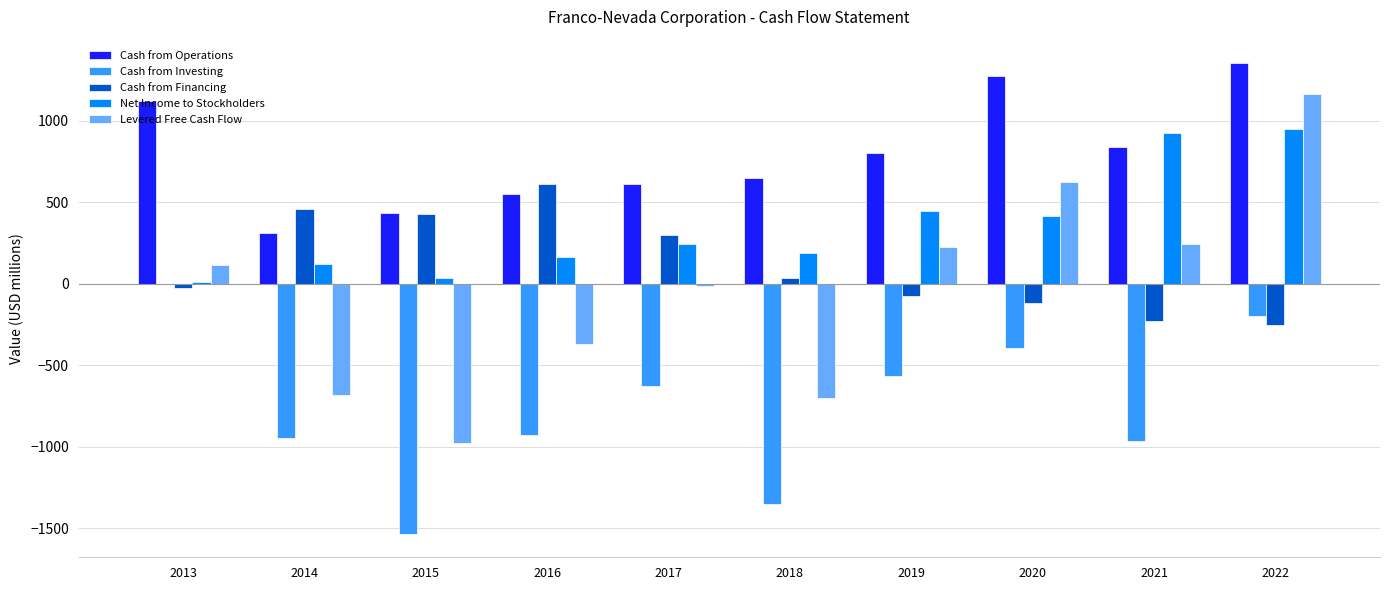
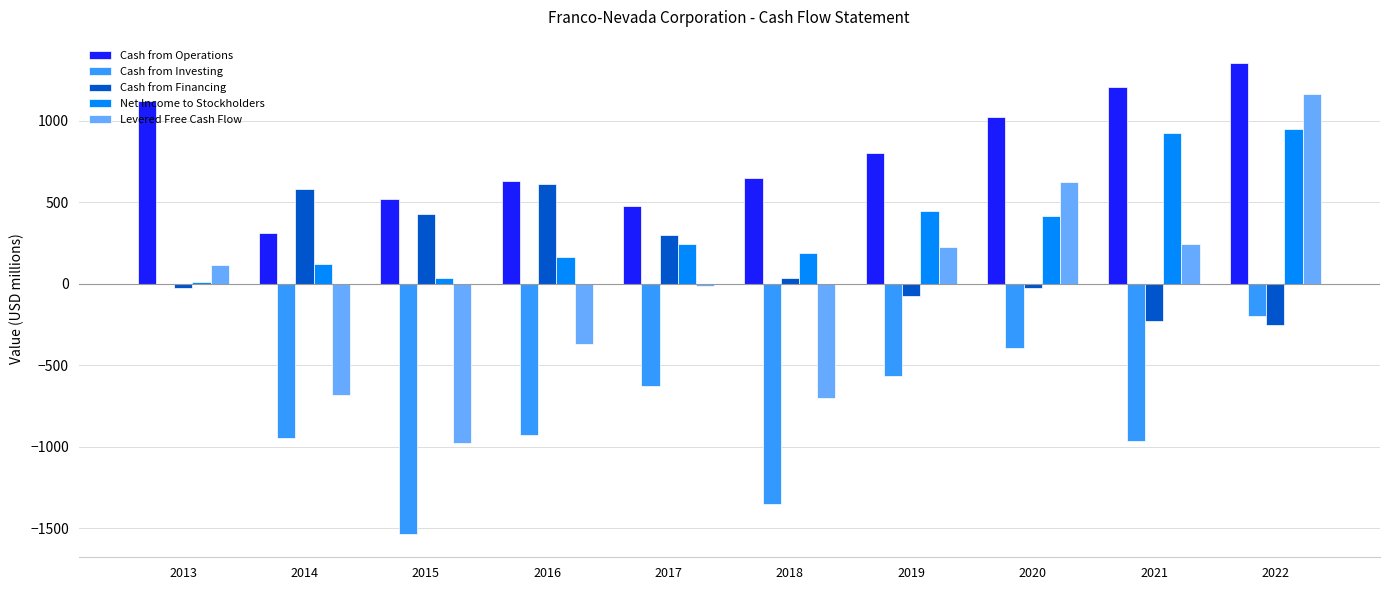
  {
    "Cash from Operations": {
      "2013": 1120,
      "2014": 310,
-     "2015": 440,
-     "2016": 550,
-     "2017": 610,
+     "2015": 520,
+     "2016": 630,
+     "2017": 480,
      "2018": 650,
      "2019": 800,
-     "2020": 1270,
-     "2021": 840,
+     "2020": 1020,
+     "2021": 1210,
      "2022": 1350
    },
    "Cash from Financing": {
      "2013": -30,
-     "2014": 460,
+     "2014": 580,
      "2015": 430,
      "2016": 610,
      "2017": 300,
      "2018": 40,
      "2019": -80,
-     "2020": -120,
+     "2020": -20,
      "2021": -230,
      "2022": -260
    }
  }
